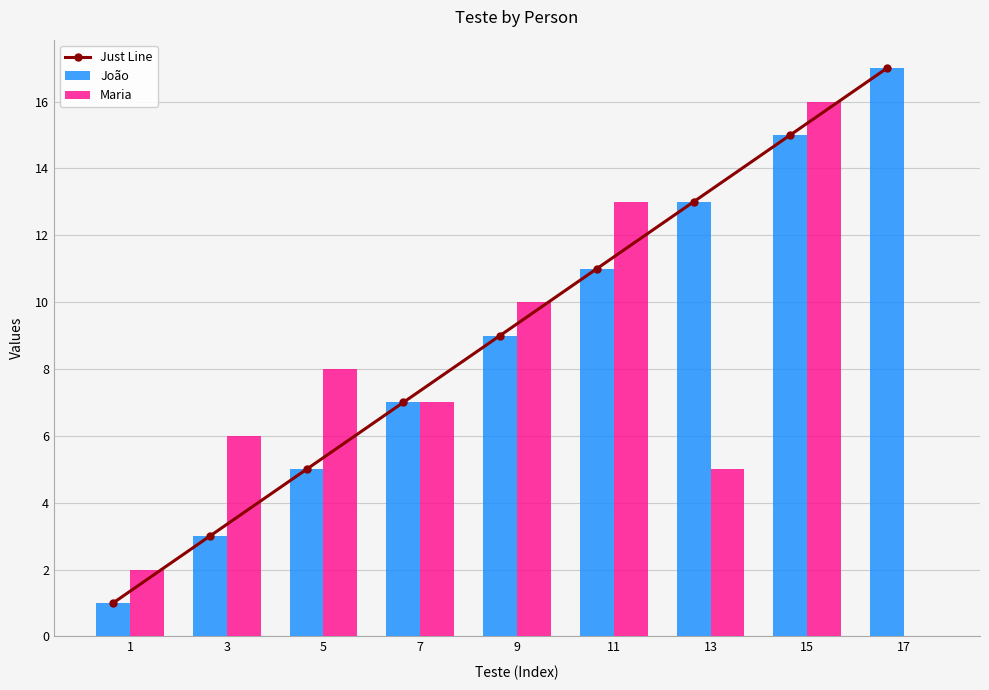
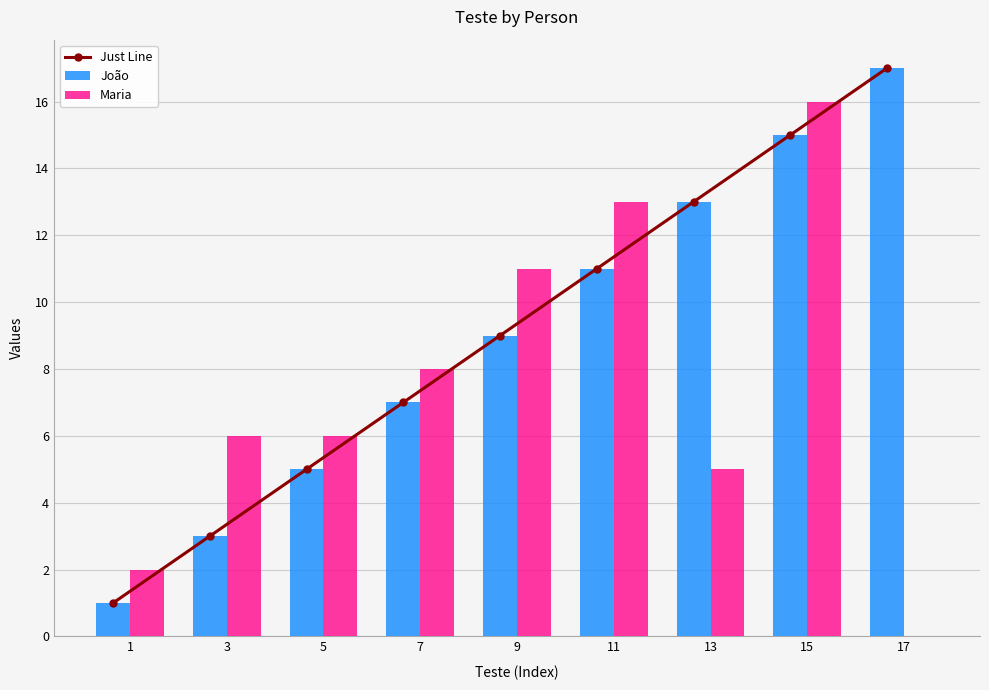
  {
    "João": {
      "1": 1,
      "3": 3,
      "5": 5,
      "7": 7,
      "9": 9,
      "11": 11,
      "13": 13,
      "15": 15,
      "17": 17
    },
    "Maria": {
      "1": 2,
      "3": 6,
-     "5": 8,
-     "7": 7,
-     "9": 10,
+     "5": 6,
+     "7": 8,
+     "9": 11,
      "11": 13,
      "13": 5,
      "15": 16,
      "17": 0
    }
  }
